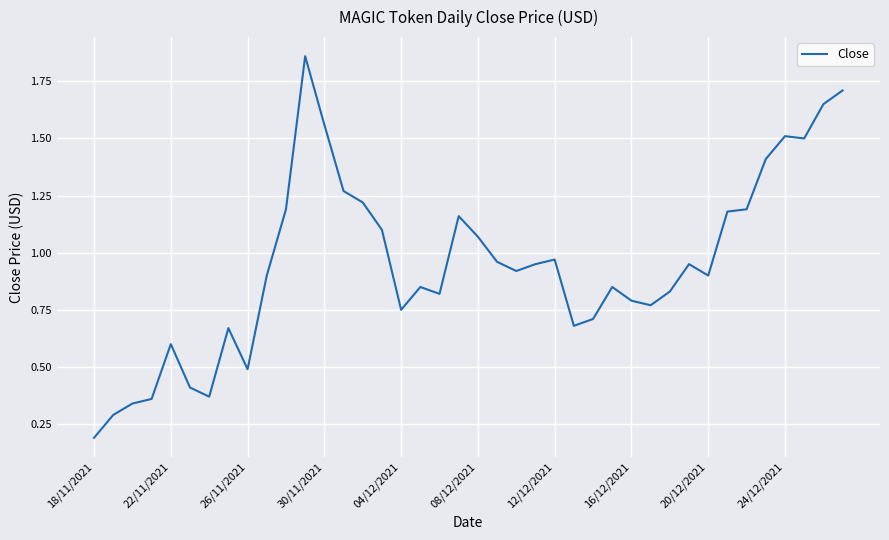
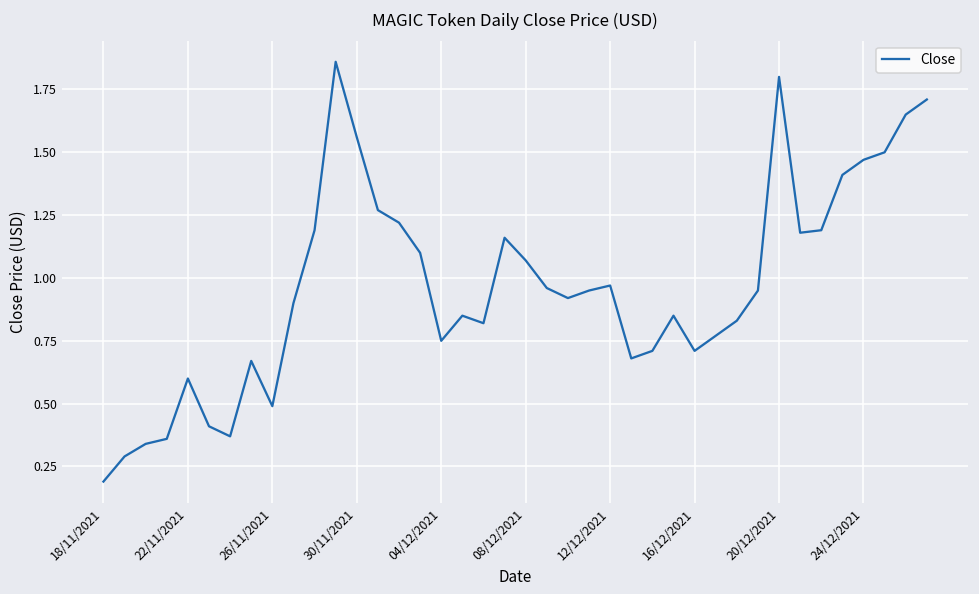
  {
    "18/11/2021": 0.19,
    "22/11/2021": 0.60,
    "26/11/2021": 0.49,
    "30/11/2021": 1.56,
    "04/12/2021": 0.75,
    "08/12/2021": 1.07,
    "12/12/2021": 0.97,
-   "16/12/2021": 0.79,
-   "20/12/2021": 0.9,
-   "24/12/2021": 1.51
+   "16/12/2021": 0.71,
+   "20/12/2021": 1.8,
+   "24/12/2021": 1.47
  }
